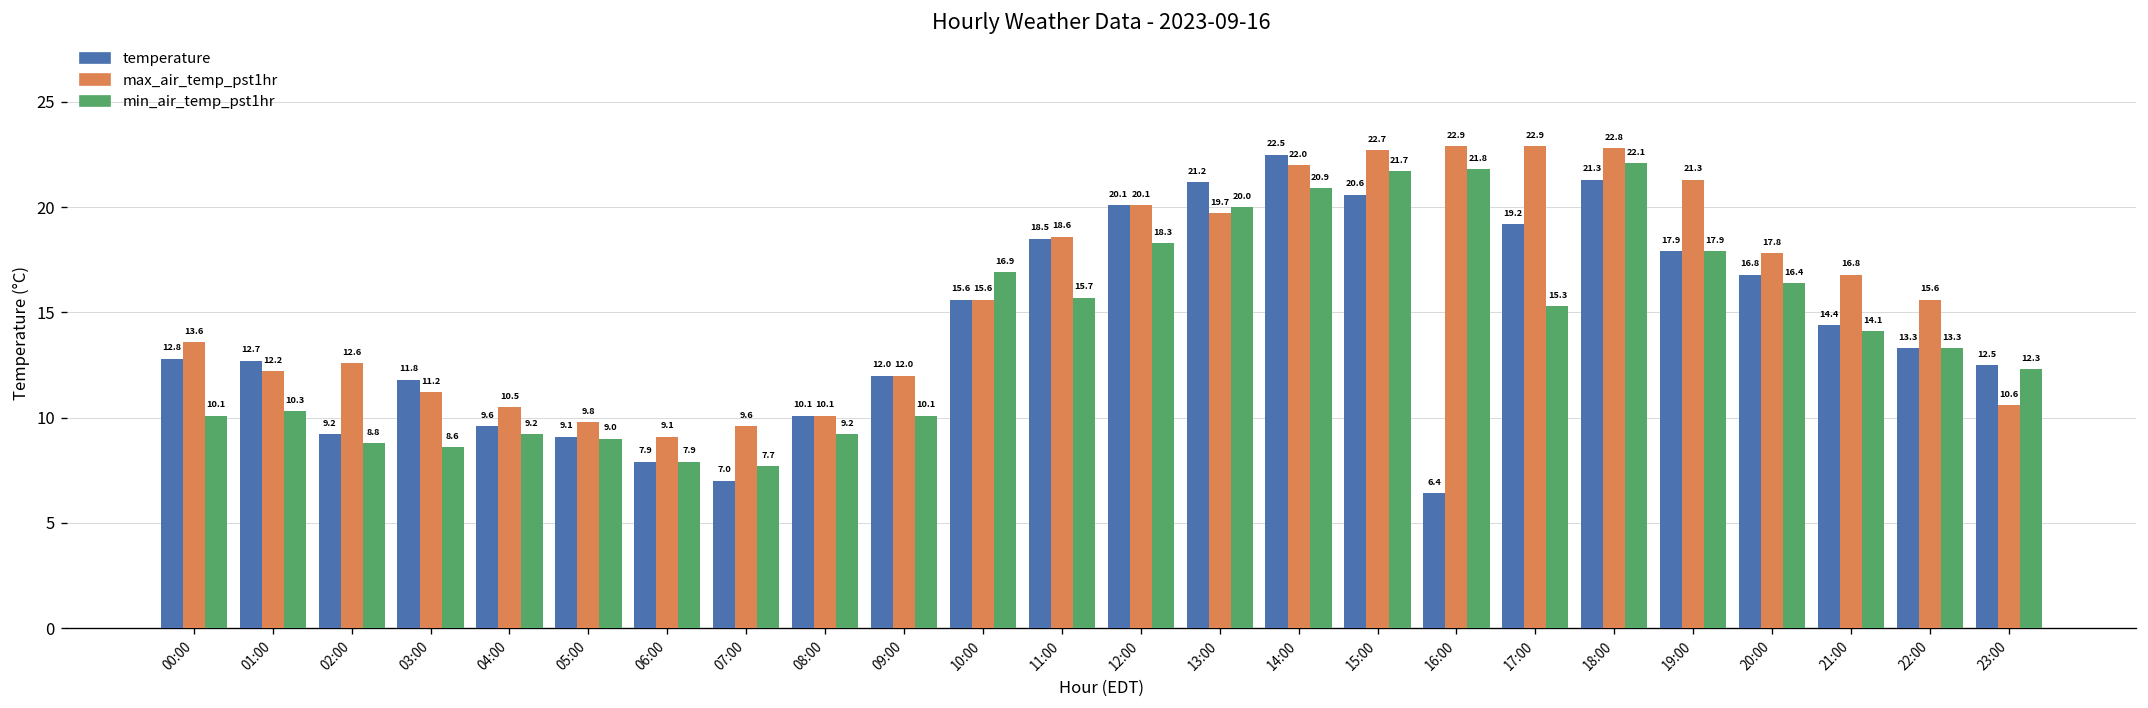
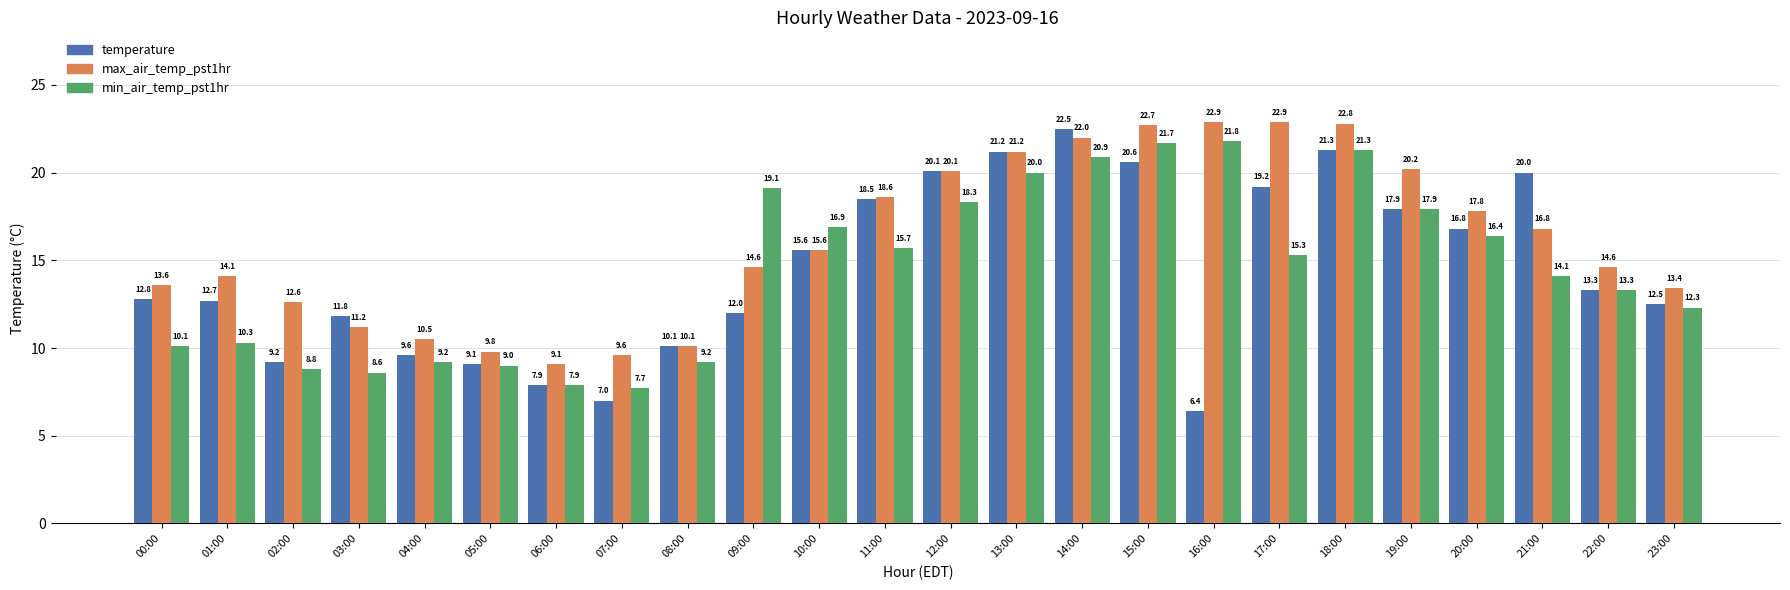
  {
    "temperature": {
      "00:00": 12.8,
      "01:00": 12.7,
      "02:00": 9.2,
      "03:00": 11.8,
      "04:00": 9.6,
      "05:00": 9.1,
      "06:00": 7.9,
      "07:00": 7.0,
      "08:00": 10.1,
      "09:00": 12.0,
      "10:00": 15.6,
      "11:00": 18.5,
      "12:00": 20.1,
      "13:00": 21.2,
      "14:00": 22.5,
      "15:00": 20.6,
      "16:00": 6.4,
      "17:00": 19.2,
      "18:00": 21.3,
      "19:00": 17.9,
      "20:00": 16.8,
-     "21:00": 14.4,
+     "21:00": 20.0,
      "22:00": 13.3,
      "23:00": 12.5
    },
    "max_air_temp_pst1hr": {
      "00:00": 13.6,
-     "01:00": 12.2,
+     "01:00": 14.1,
      "02:00": 12.6,
      "03:00": 11.2,
      "04:00": 10.5,
      "05:00": 9.8,
      "06:00": 9.1,
      "07:00": 9.6,
      "08:00": 10.1,
-     "09:00": 12.0,
+     "09:00": 14.6,
      "10:00": 15.6,
      "11:00": 18.6,
      "12:00": 20.1,
-     "13:00": 19.7,
+     "13:00": 21.2,
      "14:00": 22.0,
      "15:00": 22.7,
      "16:00": 22.9,
      "17:00": 22.9,
      "18:00": 22.8,
-     "19:00": 21.3,
+     "19:00": 20.2,
      "20:00": 17.8,
      "21:00": 16.8,
-     "22:00": 15.6,
-     "23:00": 10.6
+     "22:00": 14.6,
+     "23:00": 13.4
    },
    "min_air_temp_pst1hr": {
      "00:00": 10.1,
      "01:00": 10.3,
      "02:00": 8.8,
      "03:00": 8.6,
      "04:00": 9.2,
      "05:00": 9.0,
      "06:00": 7.9,
      "07:00": 7.7,
      "08:00": 9.2,
-     "09:00": 10.1,
+     "09:00": 19.1,
      "10:00": 16.9,
      "11:00": 15.7,
      "12:00": 18.3,
      "13:00": 20.0,
      "14:00": 20.9,
      "15:00": 21.7,
      "16:00": 21.8,
      "17:00": 15.3,
-     "18:00": 22.1,
+     "18:00": 21.3,
      "19:00": 17.9,
      "20:00": 16.4,
      "21:00": 14.1,
      "22:00": 13.3,
      "23:00": 12.3
    }
  }
